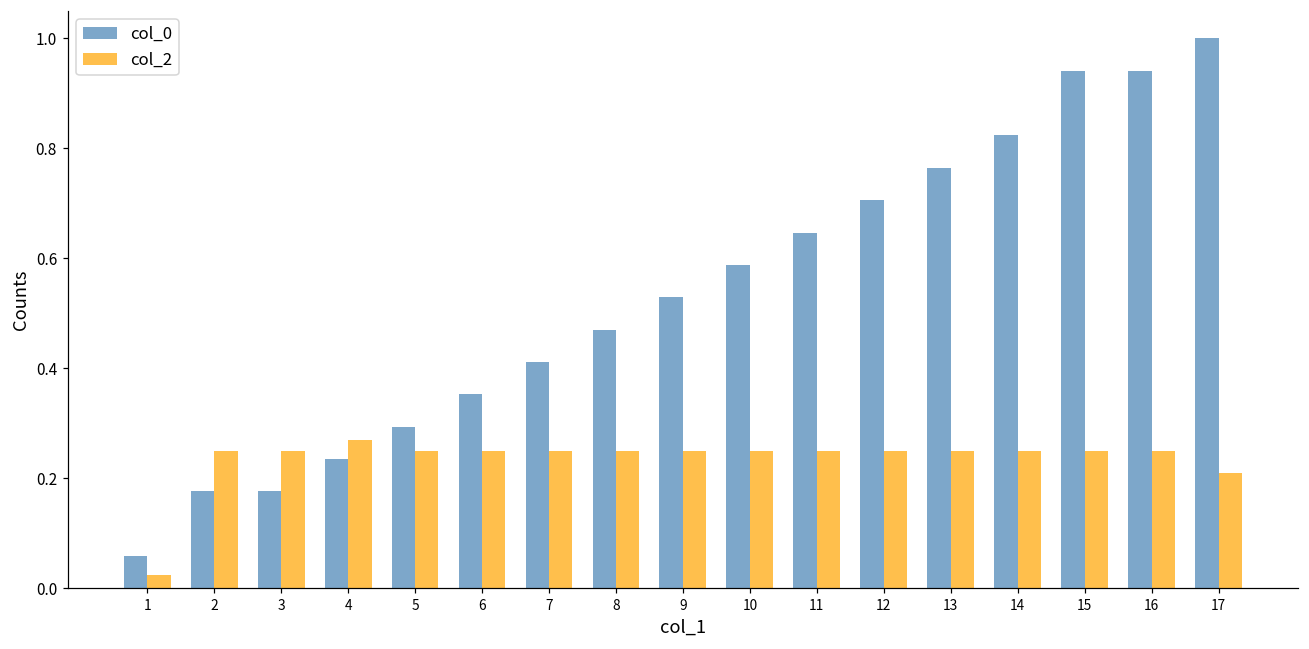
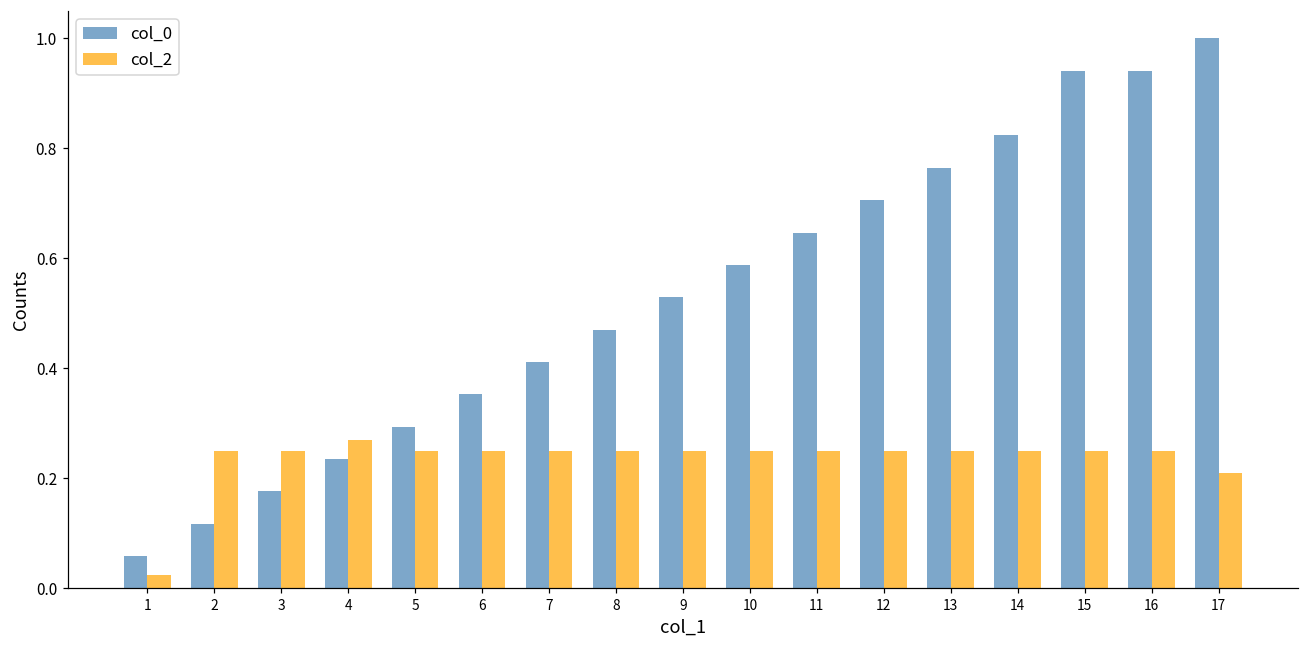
  {
    "col_0": {
      "1": 0.06,
-     "2": 0.18,
+     "2": 0.12,
      "3": 0.18,
      "4": 0.24,
      "5": 0.29,
      "6": 0.35,
      "7": 0.41,
      "8": 0.47,
      "9": 0.53,
      "10": 0.59,
      "11": 0.65,
      "12": 0.71,
      "13": 0.76,
      "14": 0.82,
      "15": 0.94,
      "16": 0.94,
      "17": 1.00
    },
    "col_2": {
      "1": 0.02,
      "2": 0.25,
      "3": 0.25,
      "4": 0.27,
      "5": 0.25,
      "6": 0.25,
      "7": 0.25,
      "8": 0.25,
      "9": 0.25,
      "10": 0.25,
      "11": 0.25,
      "12": 0.25,
      "13": 0.25,
      "14": 0.25,
      "15": 0.25,
      "16": 0.25,
      "17": 0.21
    }
  }
